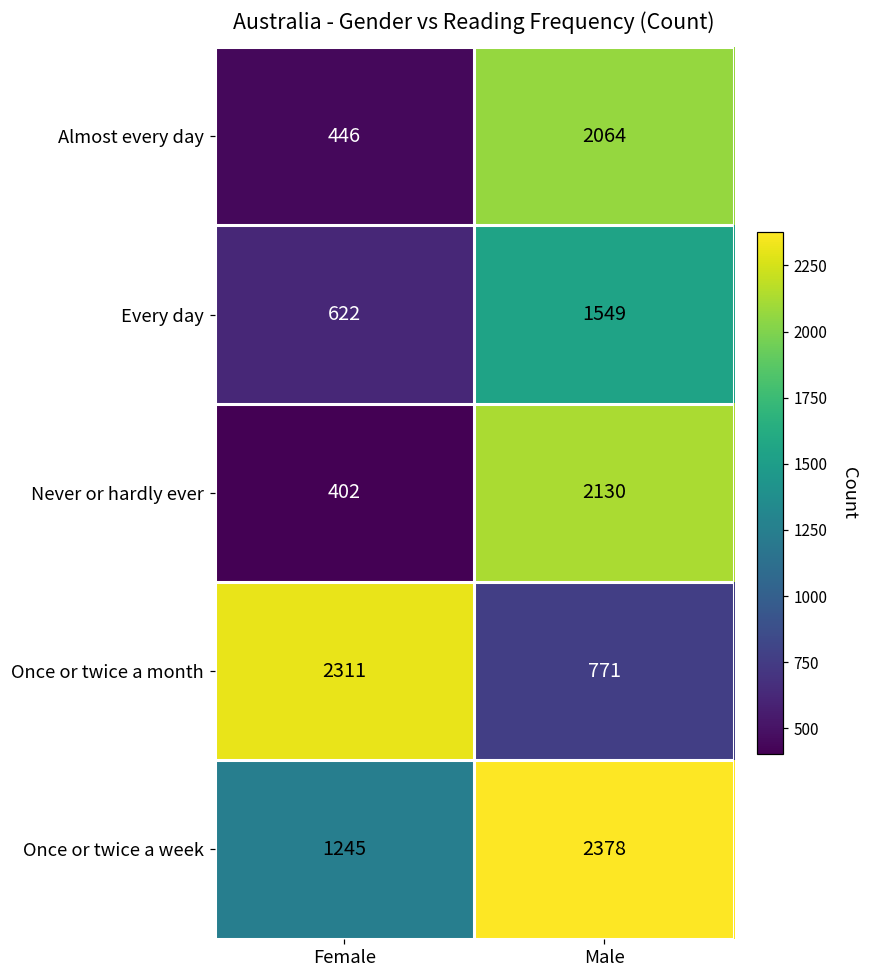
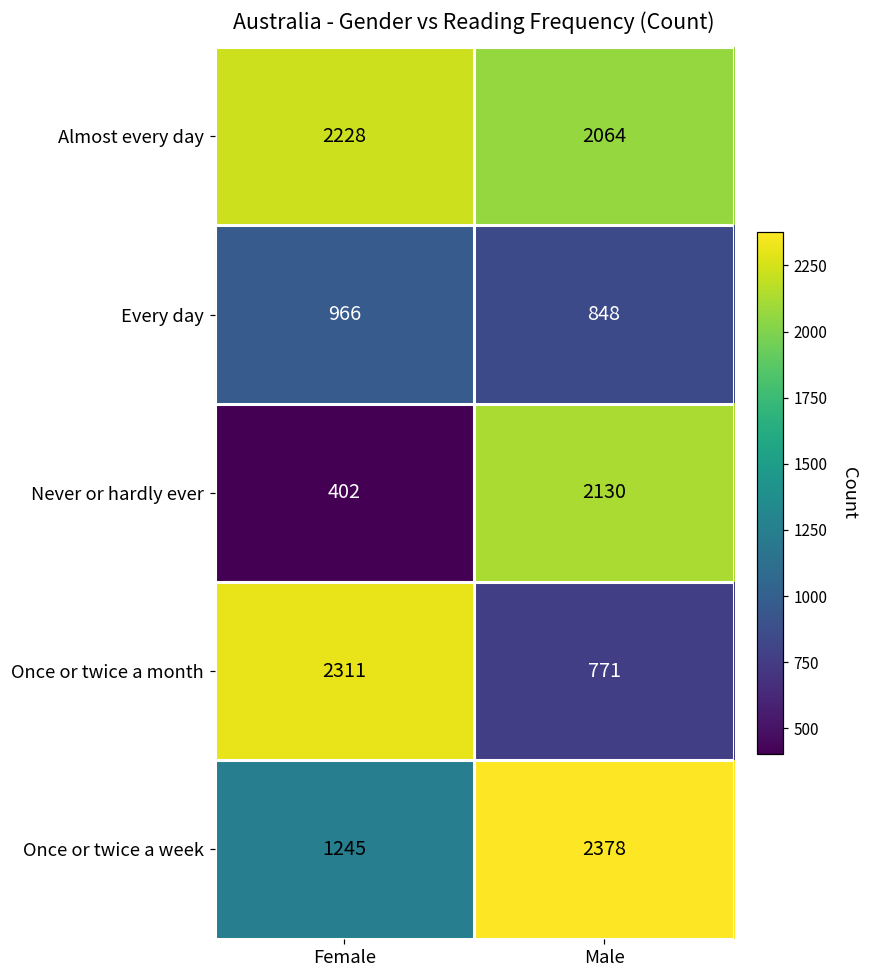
  {
    "Almost every day": {
-     "Female": 446,
+     "Female": 2228,
      "Male": 2064
    },
    "Every day": {
-     "Female": 622,
-     "Male": 1549
+     "Female": 966,
+     "Male": 848
    },
    "Never or hardly ever": {
      "Female": 402,
      "Male": 2130
    },
    "Once or twice a month": {
      "Female": 2311,
      "Male": 771
    },
    "Once or twice a week": {
      "Female": 1245,
      "Male": 2378
    }
  }
